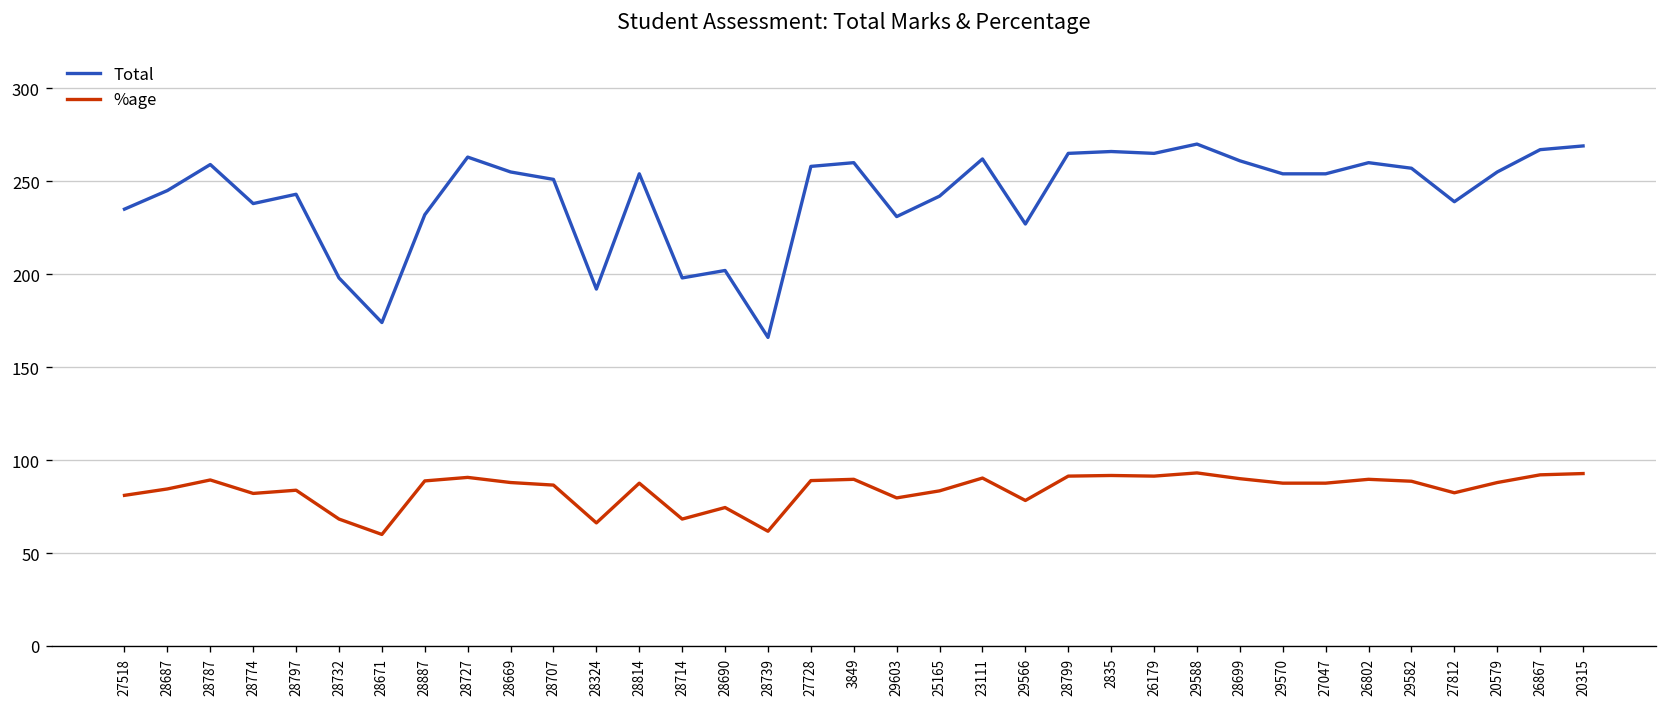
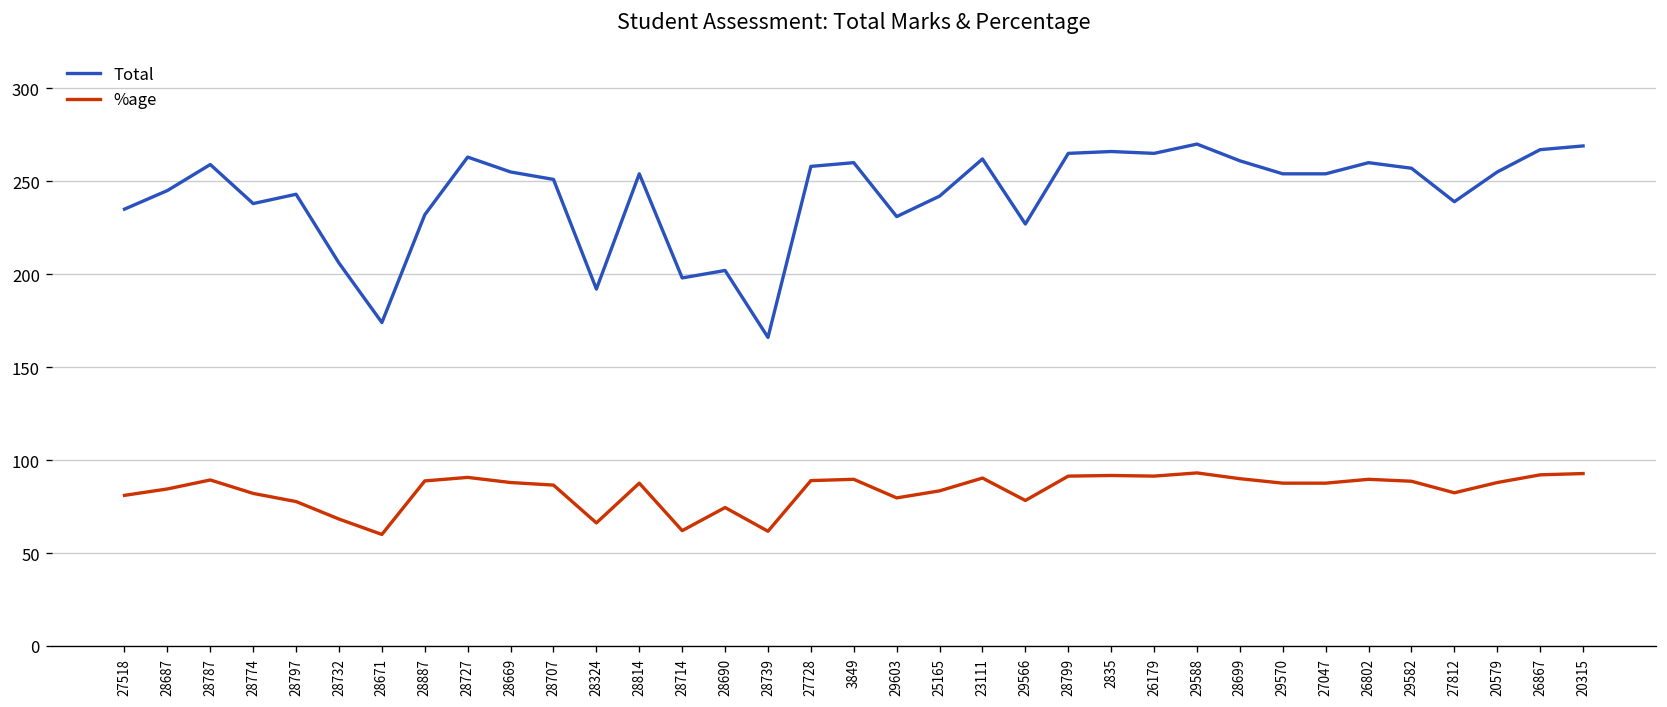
  {
    "Total": {
      "27518": 235,
      "28687": 245,
      "28787": 259,
      "28774": 238,
      "28797": 243,
-     "28732": 198,
+     "28732": 206,
      "28671": 174,
      "28887": 232,
      "28727": 263,
      "28669": 255,
      "28707": 251,
      "28324": 192,
      "28814": 254,
      "28714": 198,
      "28690": 202,
      "28739": 166,
      "27728": 258,
      "3849": 260,
      "29603": 231,
      "25165": 242,
      "23111": 262,
      "29566": 227,
      "28799": 265,
      "2835": 266,
      "26179": 265,
      "29588": 270,
      "28699": 261,
      "29570": 254,
      "27047": 254,
      "26802": 260,
      "29582": 257,
      "27812": 239,
      "20579": 255,
      "26867": 267,
      "20315": 269
    },
    "%age": {
      "27518": 81,
      "28687": 84,
      "28787": 89,
      "28774": 82,
-     "28797": 84,
+     "28797": 78,
      "28732": 68,
      "28671": 60,
      "28887": 89,
      "28727": 91,
      "28669": 88,
      "28707": 87,
      "28324": 66,
      "28814": 88,
-     "28714": 68,
+     "28714": 62,
      "28690": 74,
      "28739": 62,
      "27728": 89,
      "3849": 90,
      "29603": 80,
      "25165": 83,
      "23111": 90,
      "29566": 78,
      "28799": 91,
      "2835": 92,
      "26179": 91,
      "29588": 93,
      "28699": 90,
      "29570": 88,
      "27047": 88,
      "26802": 90,
      "29582": 89,
      "27812": 82,
      "20579": 88,
      "26867": 92,
      "20315": 93
    }
  }
